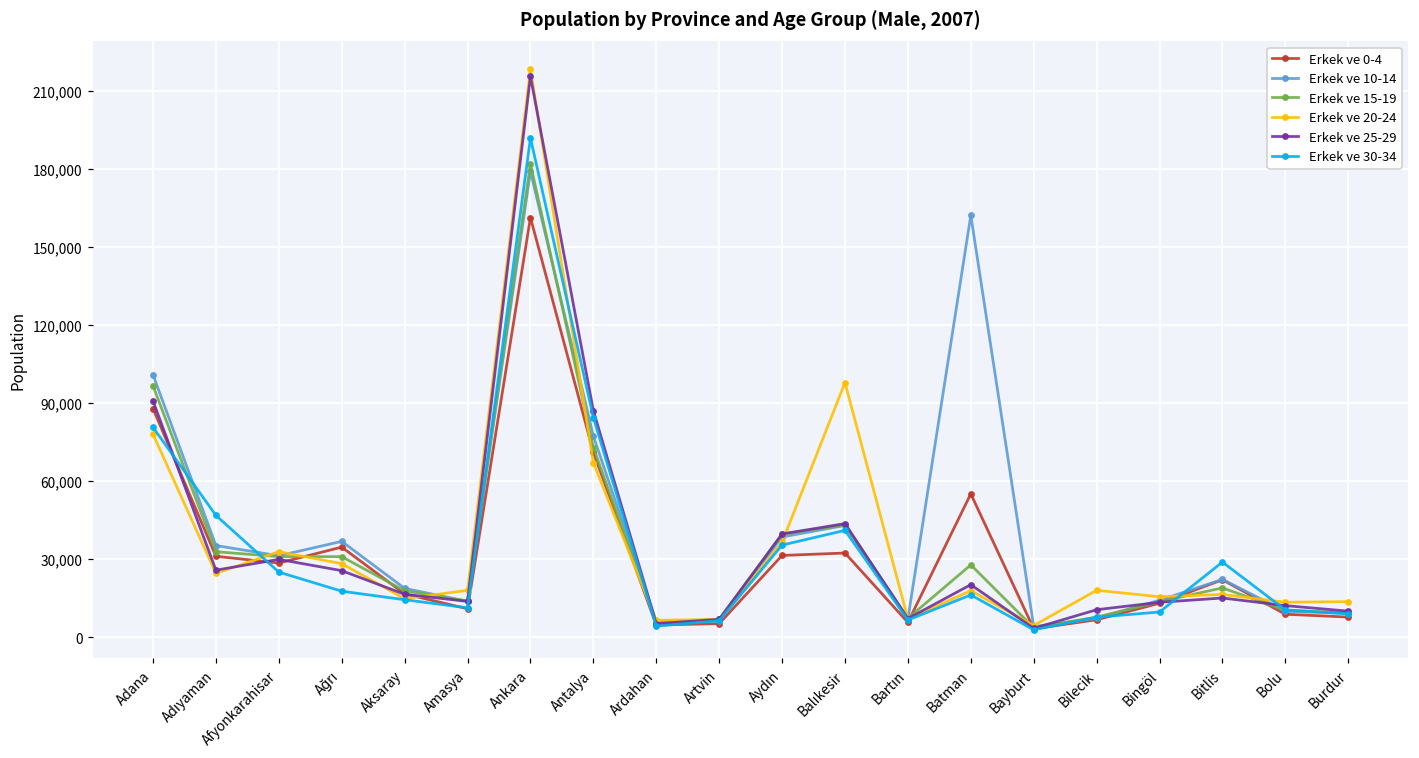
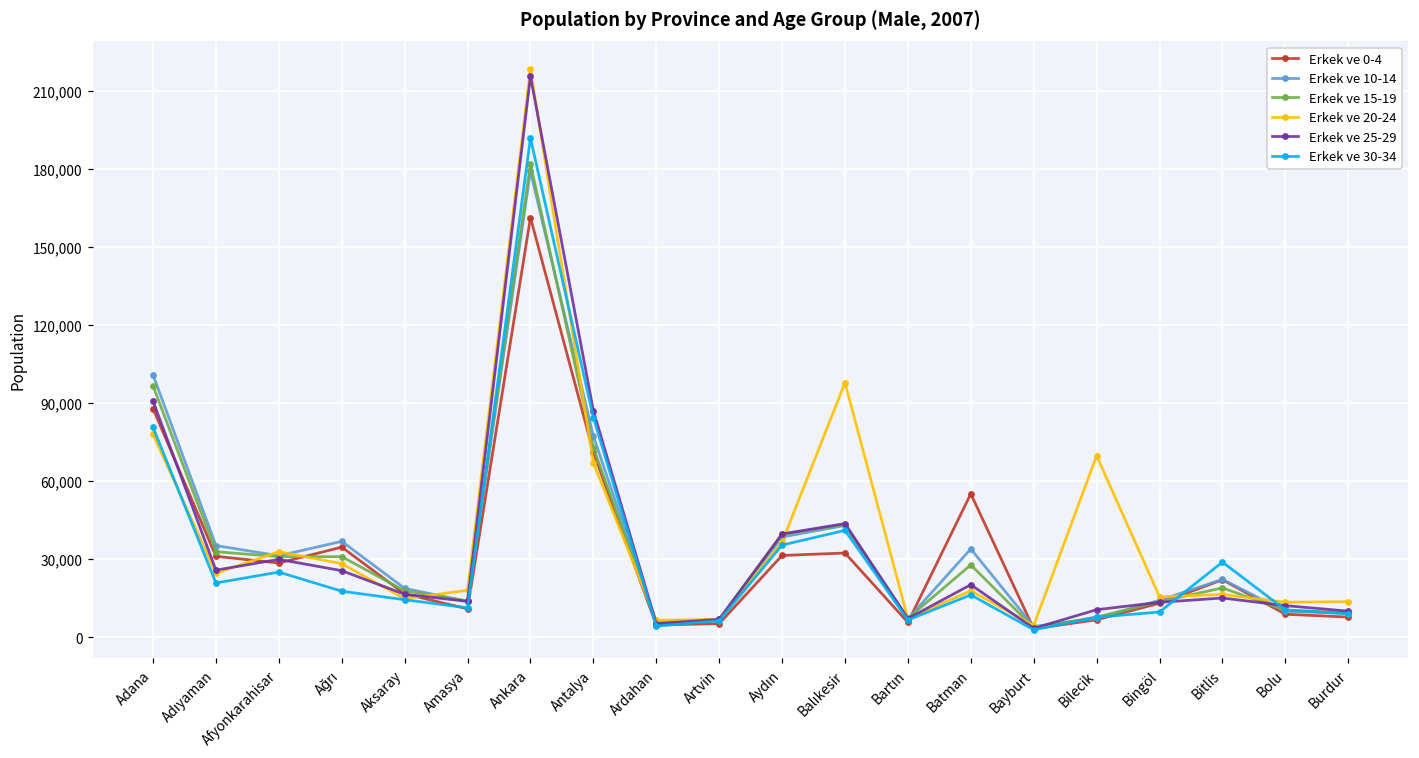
  {
    "Erkek ve 0-4": {
      "Adana": "88,000",
      "Adıyaman": "31,000",
      "Afyonkarahisar": "29,000",
      "Ağrı": "35,000",
      "Ankara": "161,000",
      "Antalya": "71,000",
      "Artvin": "5,000",
      "Aydın": "31,000",
      "Balıkesir": "32,000",
      "Batman": "55,000",
      "Bolu": "9,000",
      "Burdur": "8,000"
    },
    "Erkek ve 10-14": {
      "Adana": "101,000",
      "Adıyaman": "35,000",
      "Ağrı": "37,000",
      "Ankara": "179,000",
      "Antalya": "77,000",
      "Aydın": "39,000",
-     "Batman": "162,000"
+     "Batman": "34,000"
    },
    "Erkek ve 15-19": {
      "Adana": "97,000",
      "Adıyaman": "33,000",
      "Ağrı": "31,000",
      "Ankara": "182,000",
      "Antalya": "73,000",
      "Batman": "28,000",
      "Bitlis": "19,000"
    },
    "Erkek ve 20-24": {
      "Adana": "78,000",
      "Adıyaman": "25,000",
      "Afyonkarahisar": "33,000",
      "Ağrı": "28,000",
      "Amasya": "18,000",
      "Ankara": "218,000",
      "Antalya": "67,000",
      "Aydın": "37,000",
      "Balıkesir": "98,000",
      "Batman": "18,000",
-     "Bilecik": "18,000",
+     "Bilecik": "70,000",
      "Bingöl": "16,000",
      "Bitlis": "16,000",
      "Bolu": "13,000",
      "Burdur": "14,000"
    },
    "Erkek ve 25-29": {
      "Adana": "91,000",
      "Adıyaman": "26,000",
      "Ağrı": "26,000",
      "Ankara": "216,000",
      "Antalya": "87,000",
      "Batman": "20,000",
      "Bilecik": "11,000",
      "Bitlis": "15,000",
      "Bolu": "12,000"
    },
    "Erkek ve 30-34": {
      "Adana": "81,000",
-     "Adıyaman": "47,000",
+     "Adıyaman": "21,000",
      "Afyonkarahisar": "25,000",
      "Ağrı": "18,000",
      "Ankara": "192,000",
      "Antalya": "84,000",
      "Aydın": "35,000",
      "Balıkesir": "41,000",
      "Batman": "16,000",
      "Bingöl": "10,000",
      "Bitlis": "29,000"
    }
  }
